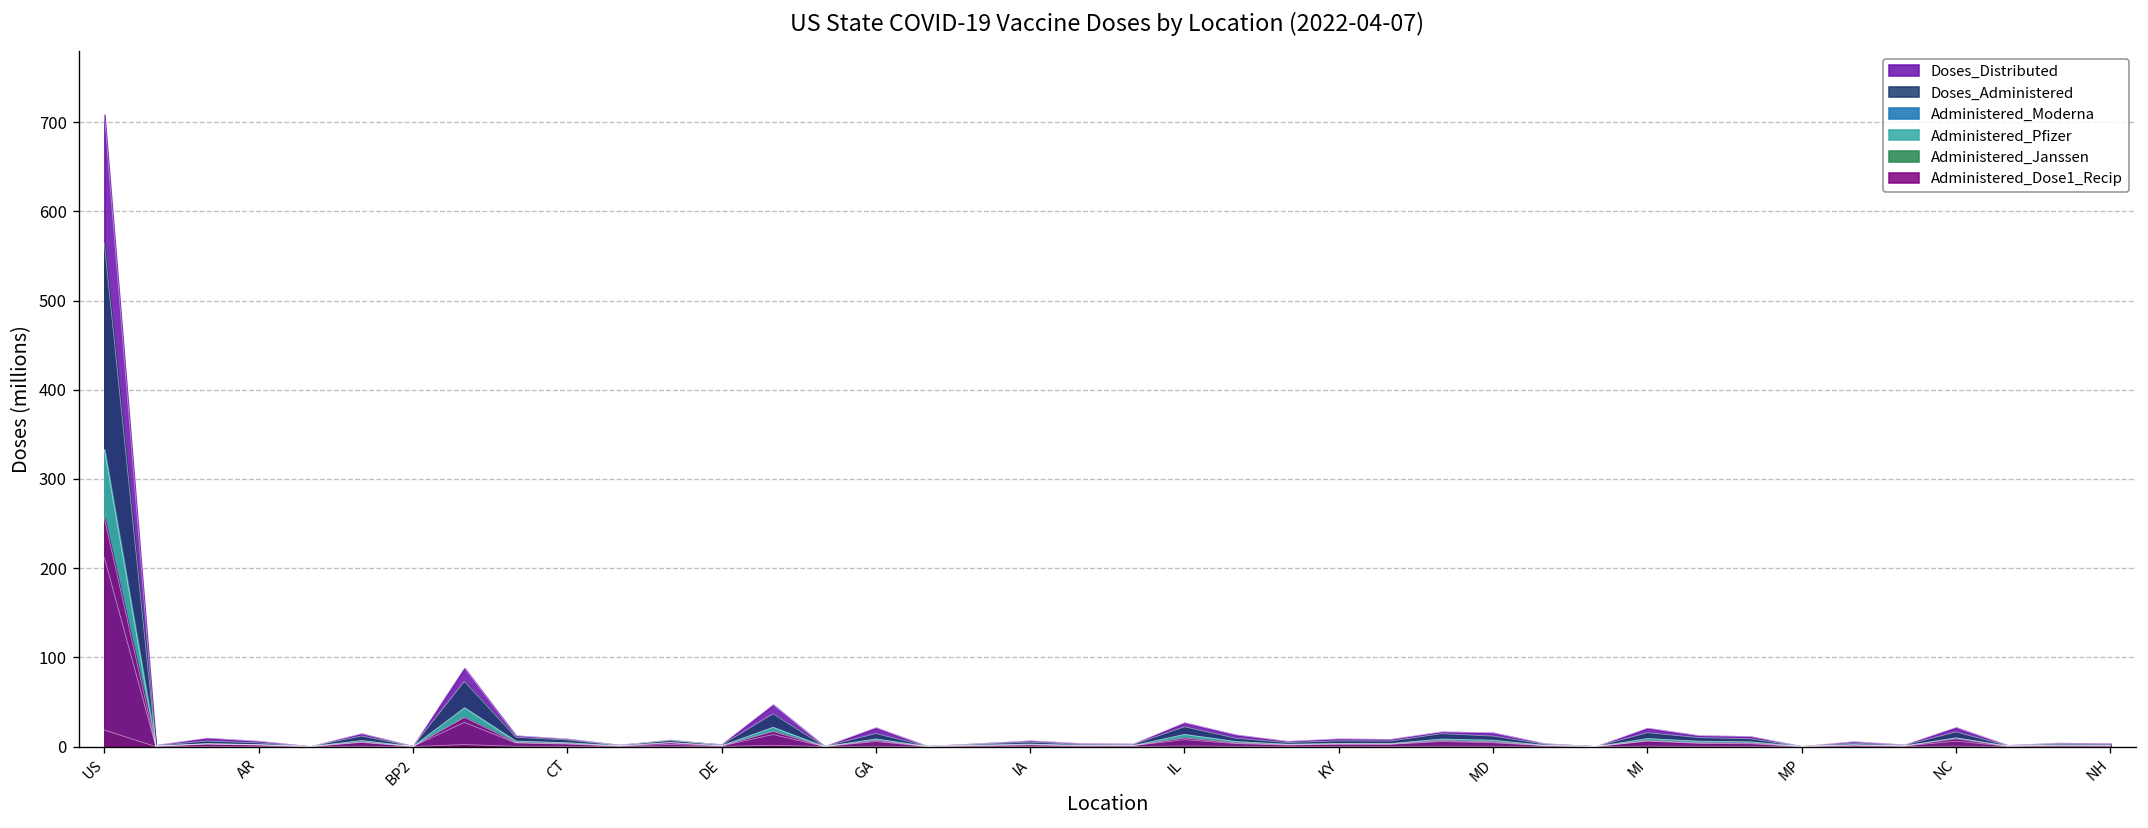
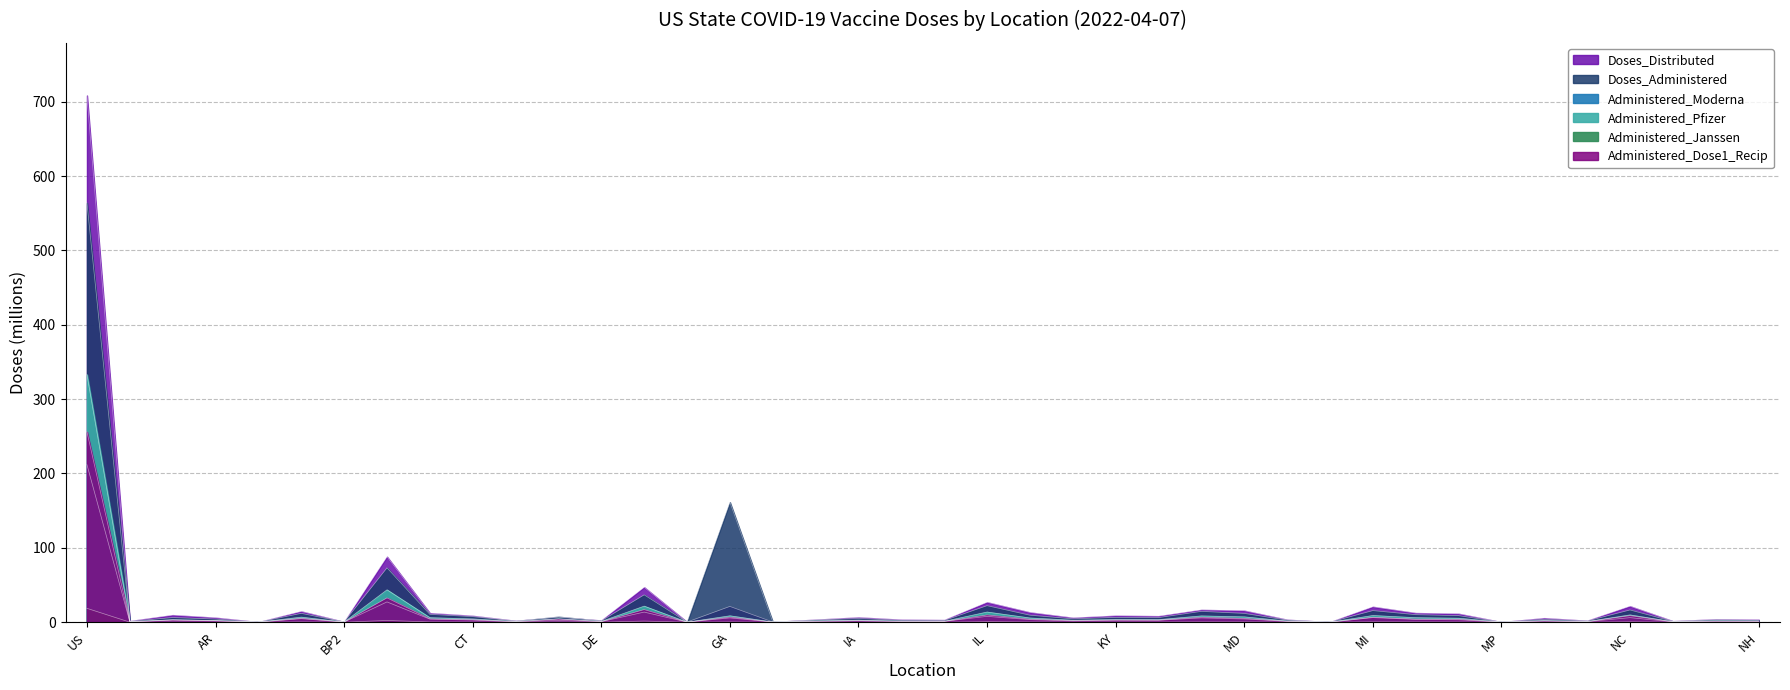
  {
    "Doses_Administered": {
      "US": 560,
-     "GA": 10,
+     "GA": 160,
      "IL": 20,
      "MD": 10,
      "MI": 20,
      "NC": 20
    },
    "Administered_Janssen": {
      "US": 20,
      "GA": 0,
      "IL": 0,
      "MD": 0,
      "MI": 0,
      "NC": 0
    }
  }
